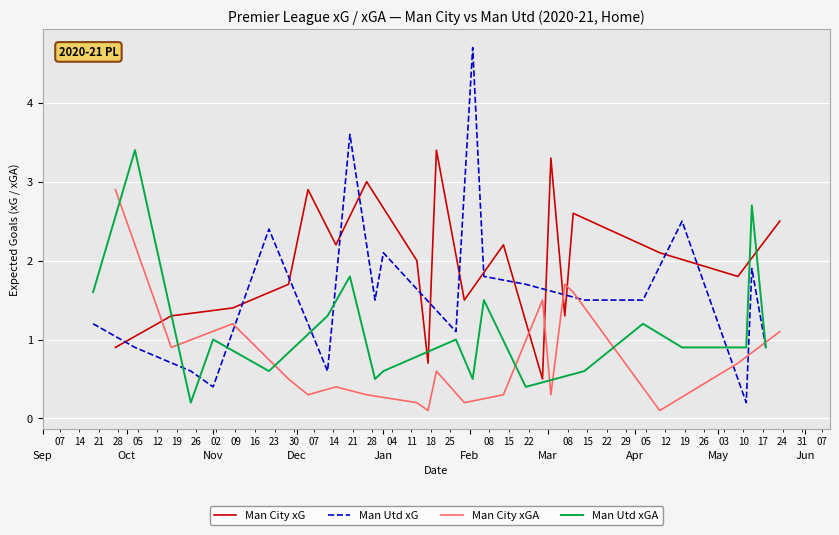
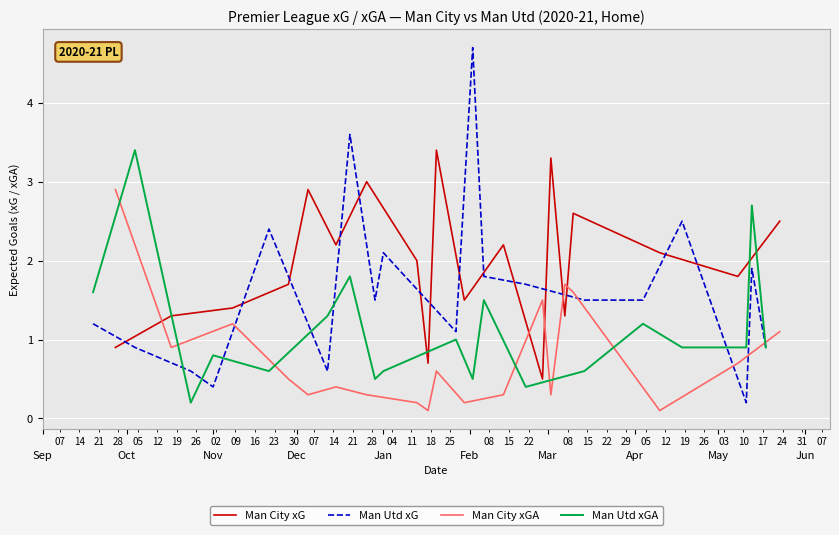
  {
    "Man Utd xG": {
      "Nov": 0.4,
      "Jan": 2.1
    },
    "Man Utd xGA": {
-     "Nov": 1.0,
+     "Nov": 0.8,
      "Jan": 0.6
    }
  }
